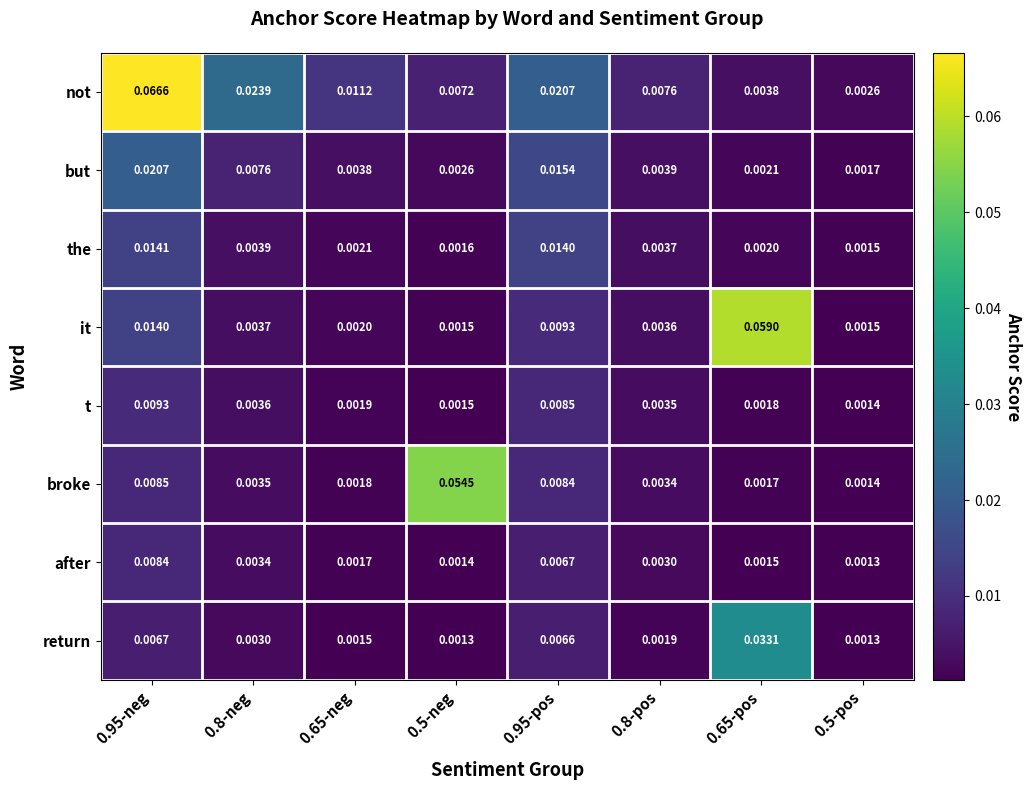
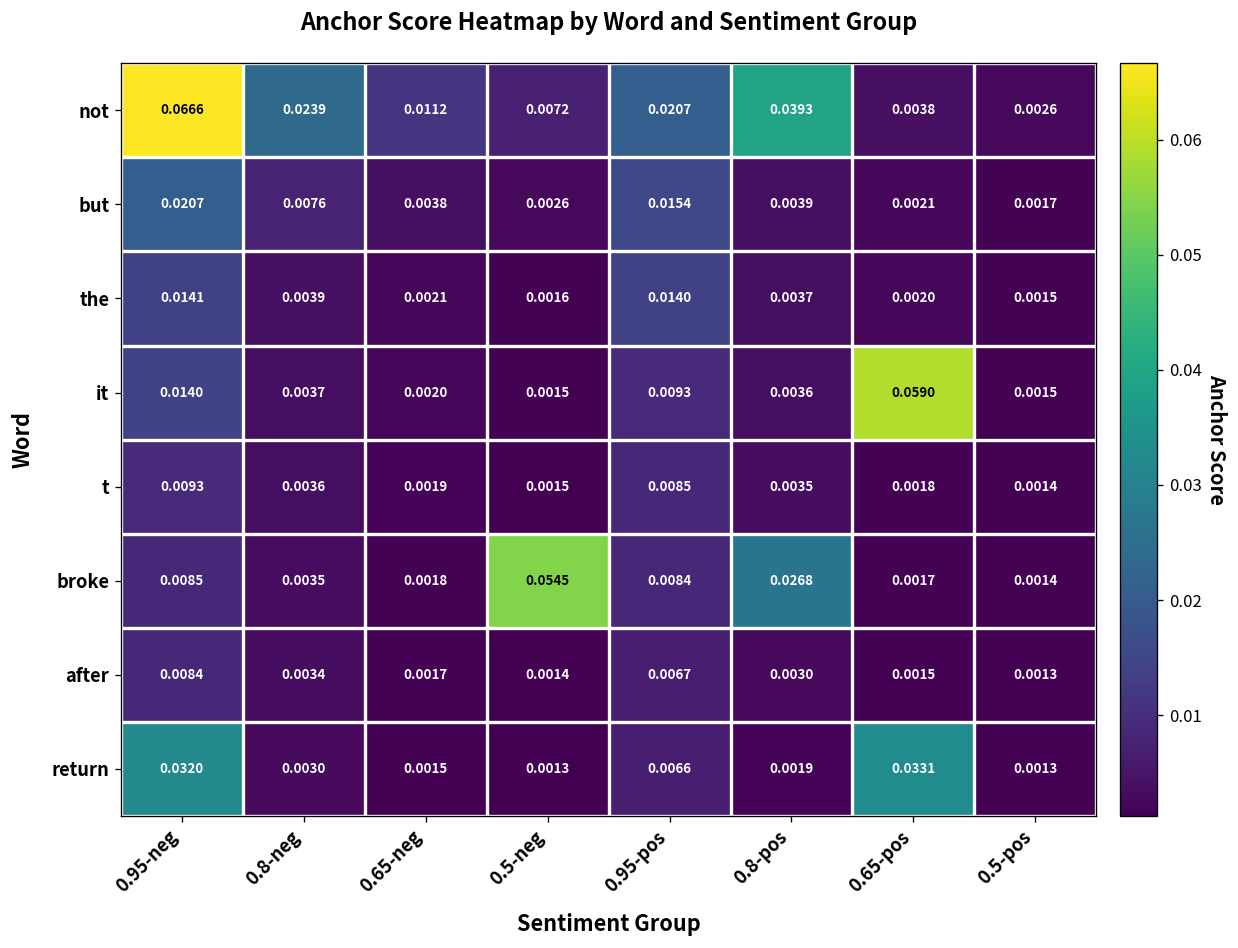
  {
    "not": {
      "0.95-neg": 0.0666,
      "0.8-neg": 0.0239,
      "0.65-neg": 0.0112,
      "0.5-neg": 0.0072,
      "0.95-pos": 0.0207,
-     "0.8-pos": 0.0076,
+     "0.8-pos": 0.0393,
      "0.65-pos": 0.0038,
      "0.5-pos": 0.0026
    },
    "but": {
      "0.95-neg": 0.0207,
      "0.8-neg": 0.0076,
      "0.65-neg": 0.0038,
      "0.5-neg": 0.0026,
      "0.95-pos": 0.0154,
      "0.8-pos": 0.0039,
      "0.65-pos": 0.0021,
      "0.5-pos": 0.0017
    },
    "the": {
      "0.95-neg": 0.0141,
      "0.8-neg": 0.0039,
      "0.65-neg": 0.0021,
      "0.5-neg": 0.0016,
      "0.95-pos": 0.0140,
      "0.8-pos": 0.0037,
      "0.65-pos": 0.0020,
      "0.5-pos": 0.0015
    },
    "it": {
      "0.95-neg": 0.0140,
      "0.8-neg": 0.0037,
      "0.65-neg": 0.0020,
      "0.5-neg": 0.0015,
      "0.95-pos": 0.0093,
      "0.8-pos": 0.0036,
      "0.65-pos": 0.0590,
      "0.5-pos": 0.0015
    },
    "t": {
      "0.95-neg": 0.0093,
      "0.8-neg": 0.0036,
      "0.65-neg": 0.0019,
      "0.5-neg": 0.0015,
      "0.95-pos": 0.0085,
      "0.8-pos": 0.0035,
      "0.65-pos": 0.0018,
      "0.5-pos": 0.0014
    },
    "broke": {
      "0.95-neg": 0.0085,
      "0.8-neg": 0.0035,
      "0.65-neg": 0.0018,
      "0.5-neg": 0.0545,
      "0.95-pos": 0.0084,
-     "0.8-pos": 0.0034,
+     "0.8-pos": 0.0268,
      "0.65-pos": 0.0017,
      "0.5-pos": 0.0014
    },
    "after": {
      "0.95-neg": 0.0084,
      "0.8-neg": 0.0034,
      "0.65-neg": 0.0017,
      "0.5-neg": 0.0014,
      "0.95-pos": 0.0067,
      "0.8-pos": 0.0030,
      "0.65-pos": 0.0015,
      "0.5-pos": 0.0013
    },
    "return": {
-     "0.95-neg": 0.0067,
+     "0.95-neg": 0.0320,
      "0.8-neg": 0.0030,
      "0.65-neg": 0.0015,
      "0.5-neg": 0.0013,
      "0.95-pos": 0.0066,
      "0.8-pos": 0.0019,
      "0.65-pos": 0.0331,
      "0.5-pos": 0.0013
    }
  }
